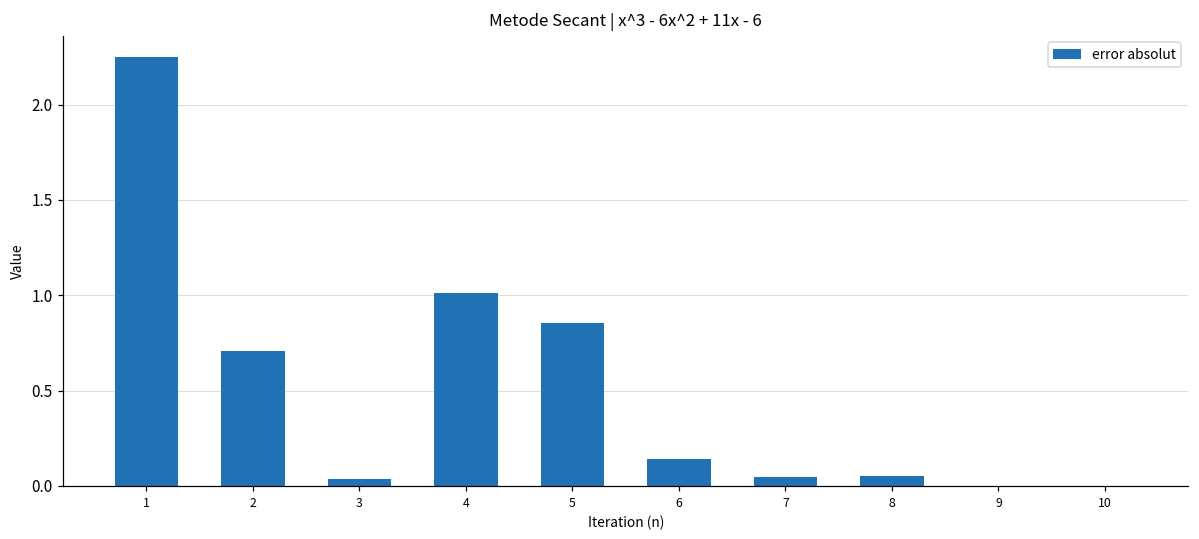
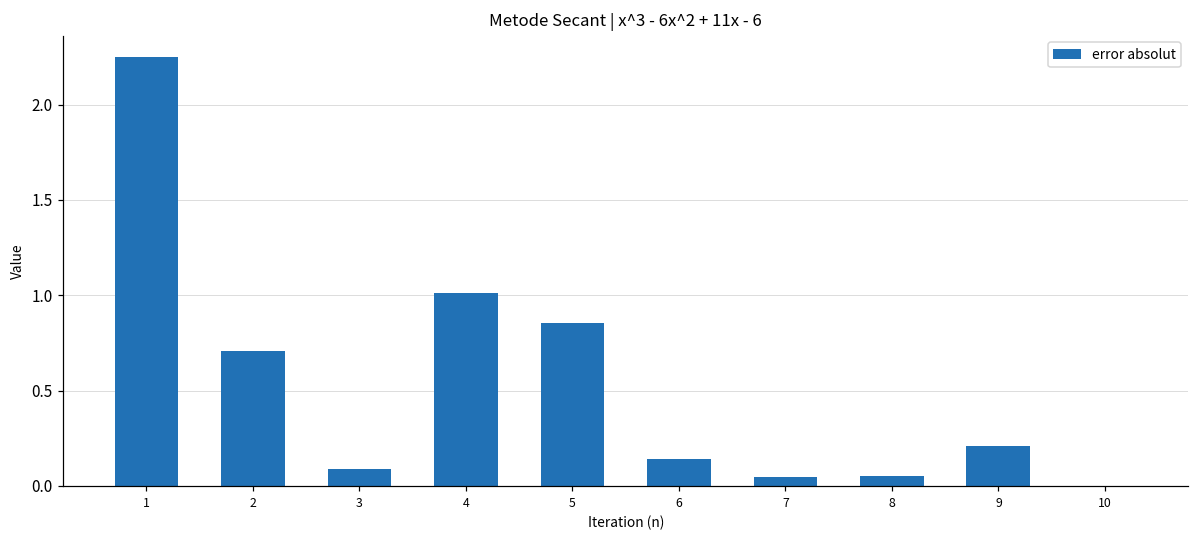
  {
    "1": 2.25,
    "2": 0.71,
-   "3": 0.04,
+   "3": 0.09,
    "4": 1.01,
    "5": 0.85,
    "6": 0.14,
    "7": 0.05,
    "8": 0.05,
-   "9": 0.00
+   "9": 0.21
  }
